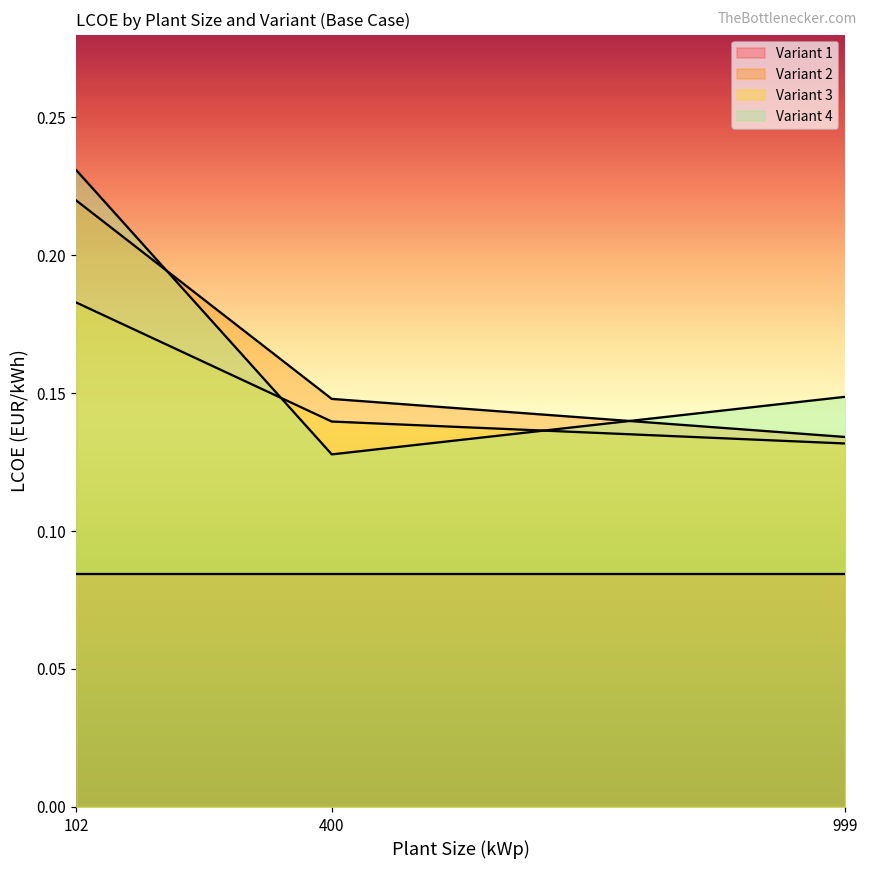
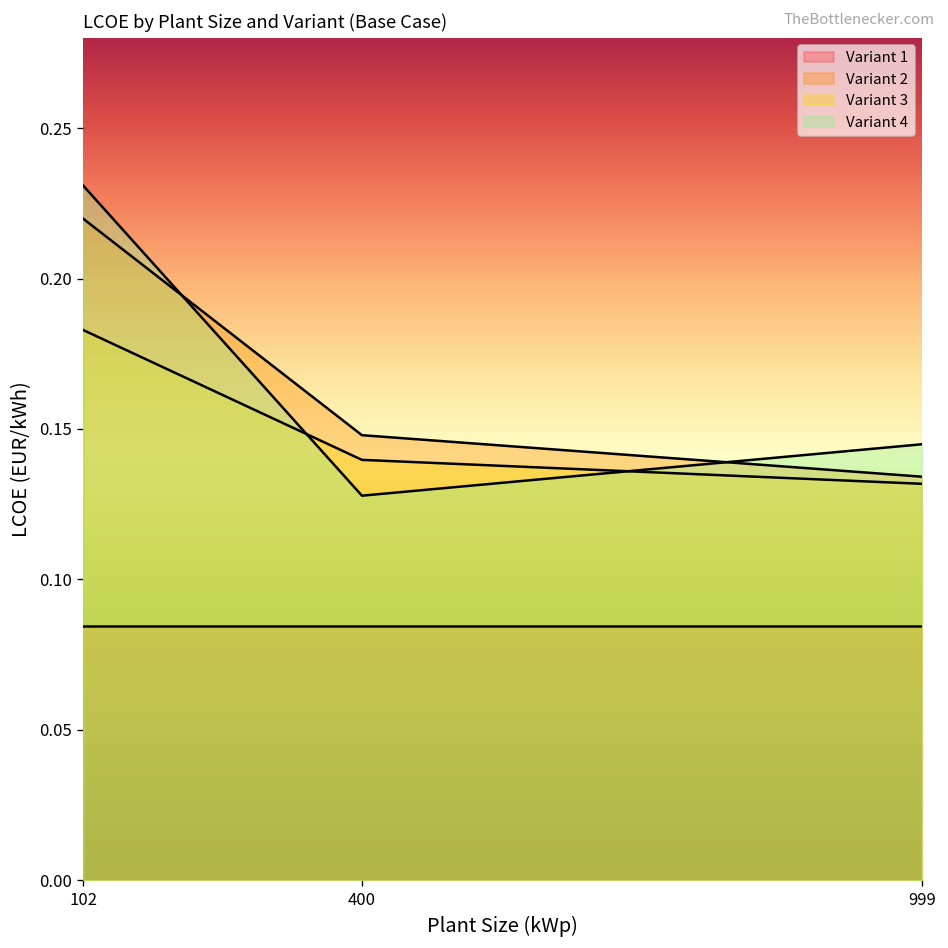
  {
    "Variant 4": {
      "102": 0.231,
      "400": 0.128,
-     "999": 0.149
+     "999": 0.145
    }
  }
